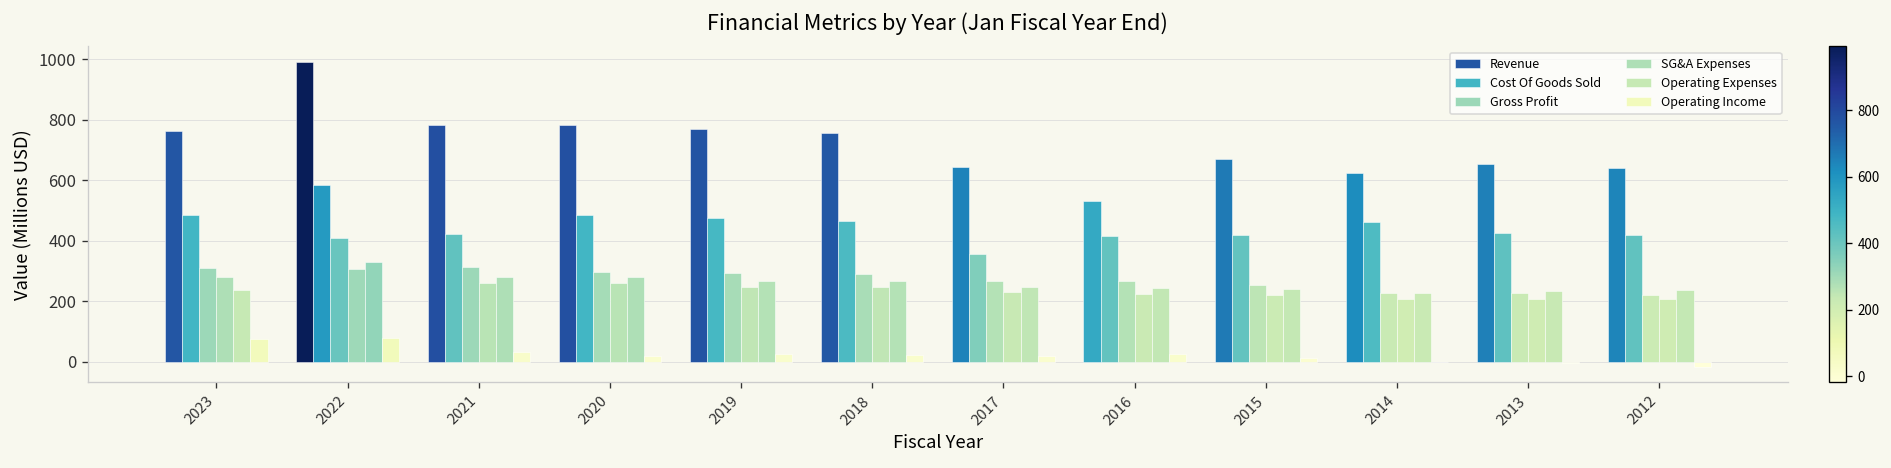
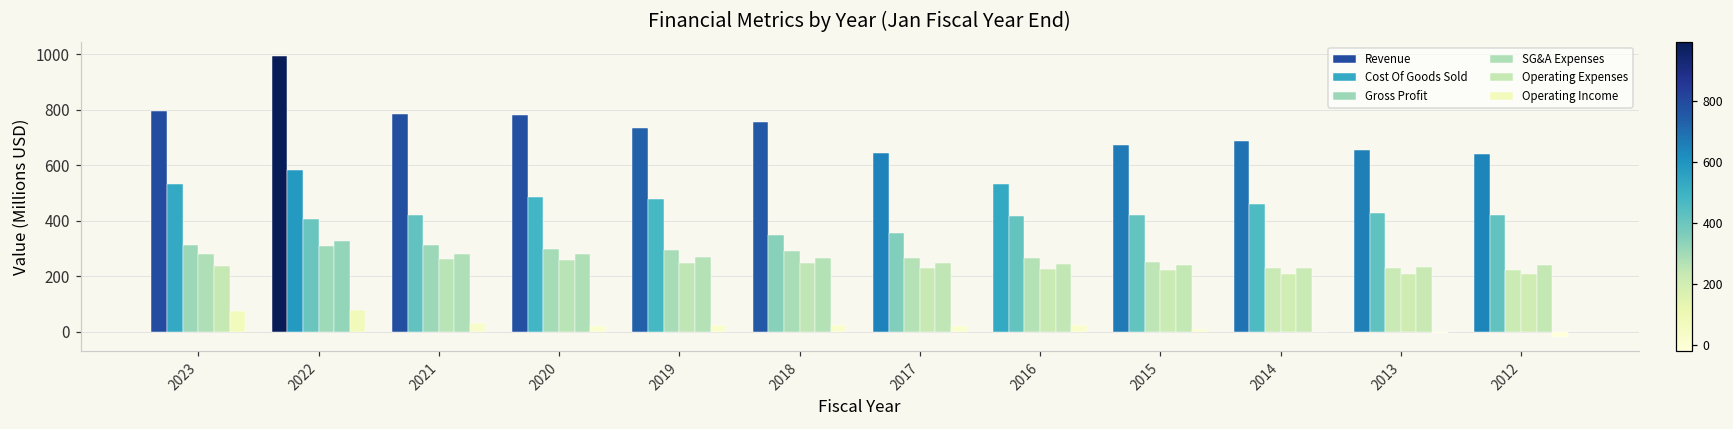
  {
    "Revenue": {
-     "2023": 760,
+     "2023": 800,
      "2022": 990,
      "2021": 780,
      "2020": 780,
-     "2019": 770,
+     "2019": 730,
      "2018": 760,
      "2017": 640,
      "2016": 530,
      "2015": 670,
-     "2014": 620,
+     "2014": 690,
      "2013": 650,
      "2012": 640
    },
    "Cost Of Goods Sold": {
-     "2023": 480,
+     "2023": 530,
      "2022": 580,
      "2021": 420,
      "2020": 480,
      "2019": 480,
-     "2018": 470,
+     "2018": 350,
      "2017": 360,
      "2016": 420,
      "2015": 420,
      "2014": 460,
      "2013": 430,
      "2012": 420
    }
  }
